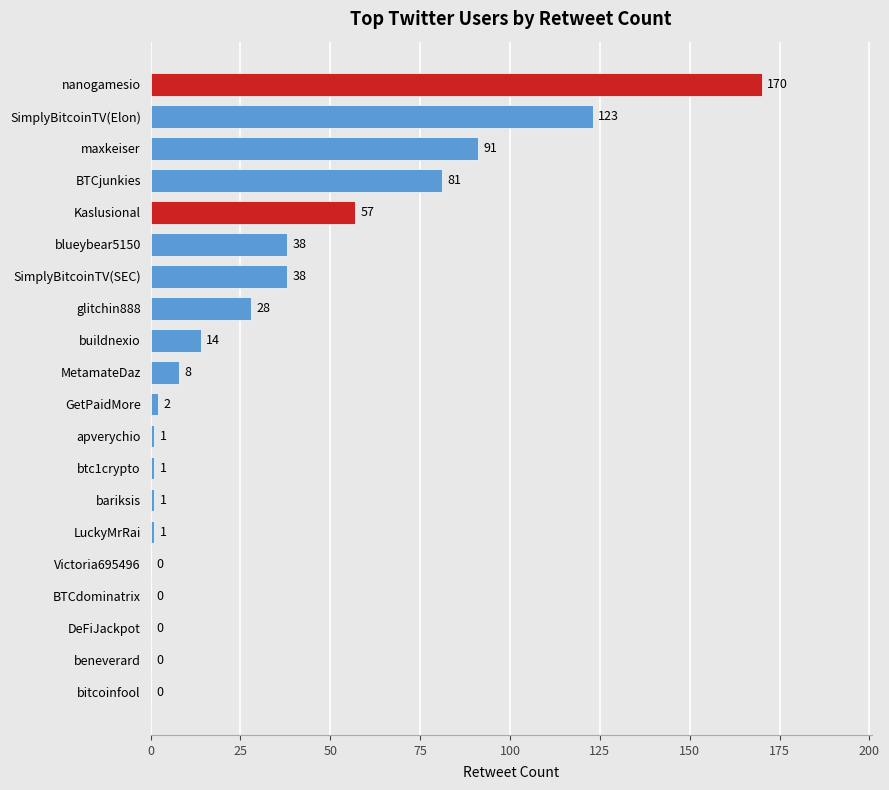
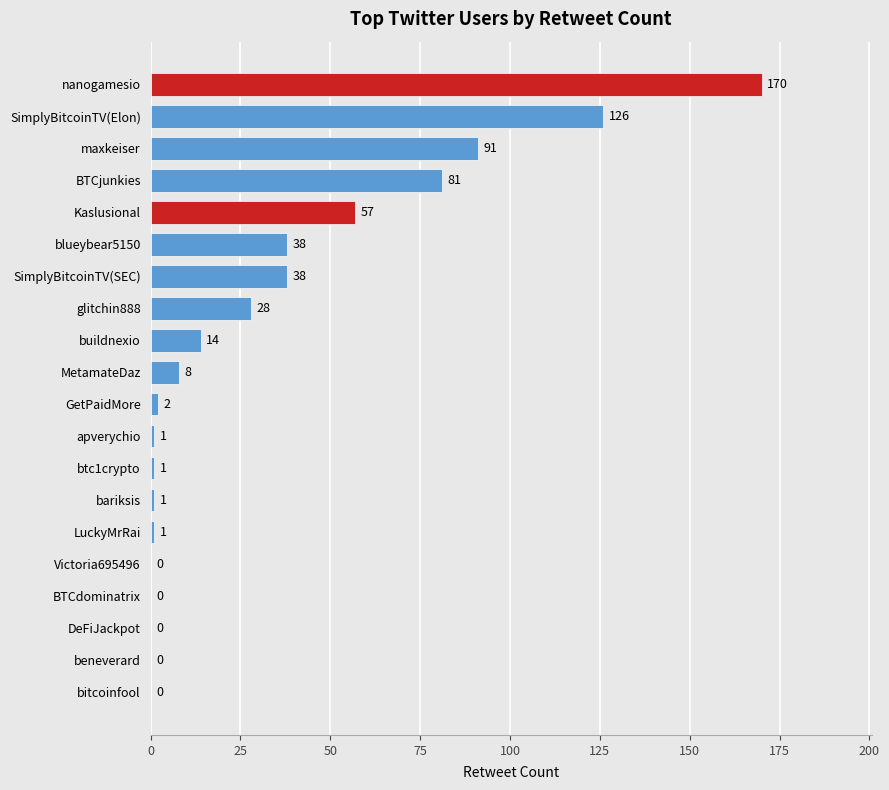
  {
    "nanogamesio": 170,
-   "SimplyBitcoinTV(Elon)": 123,
+   "SimplyBitcoinTV(Elon)": 126,
    "maxkeiser": 91,
    "BTCjunkies": 81,
    "Kaslusional": 57,
    "blueybear5150": 38,
    "SimplyBitcoinTV(SEC)": 38,
    "glitchin888": 28,
    "buildnexio": 14,
    "MetamateDaz": 8,
    "GetPaidMore": 2,
    "apverychio": 1,
    "btc1crypto": 1,
    "bariksis": 1,
    "LuckyMrRai": 1,
    "Victoria695496": 0,
    "BTCdominatrix": 0,
    "DeFiJackpot": 0,
    "beneverard": 0,
    "bitcoinfool": 0
  }
